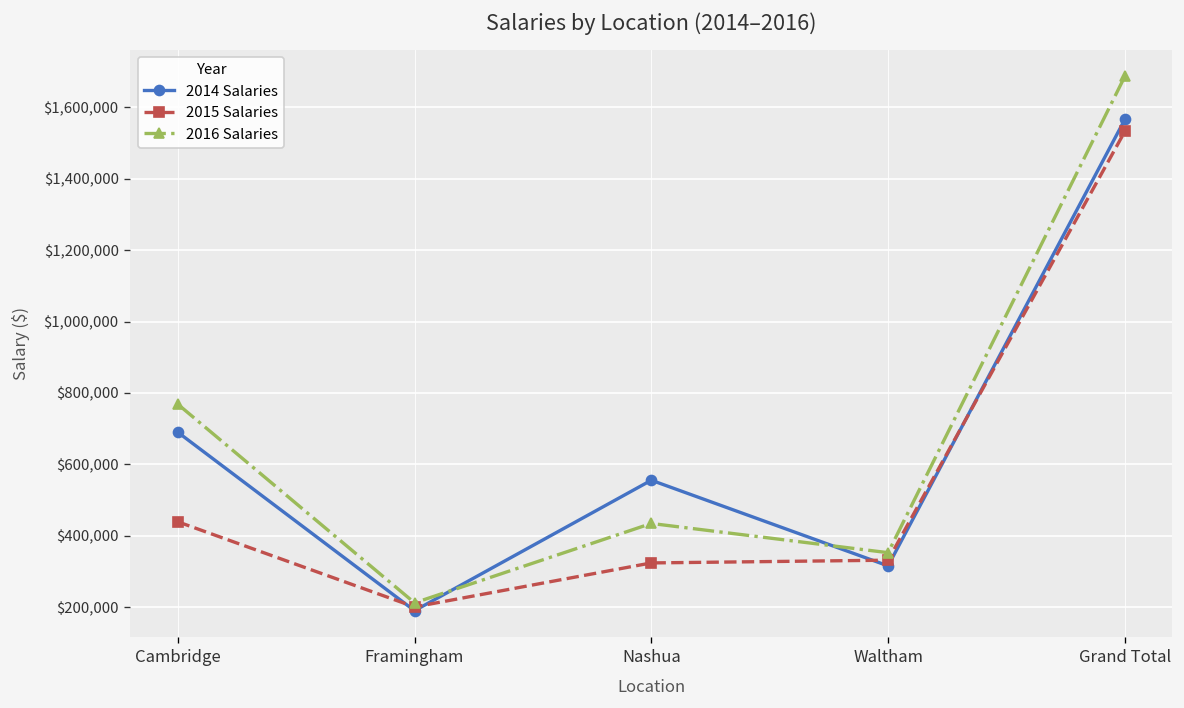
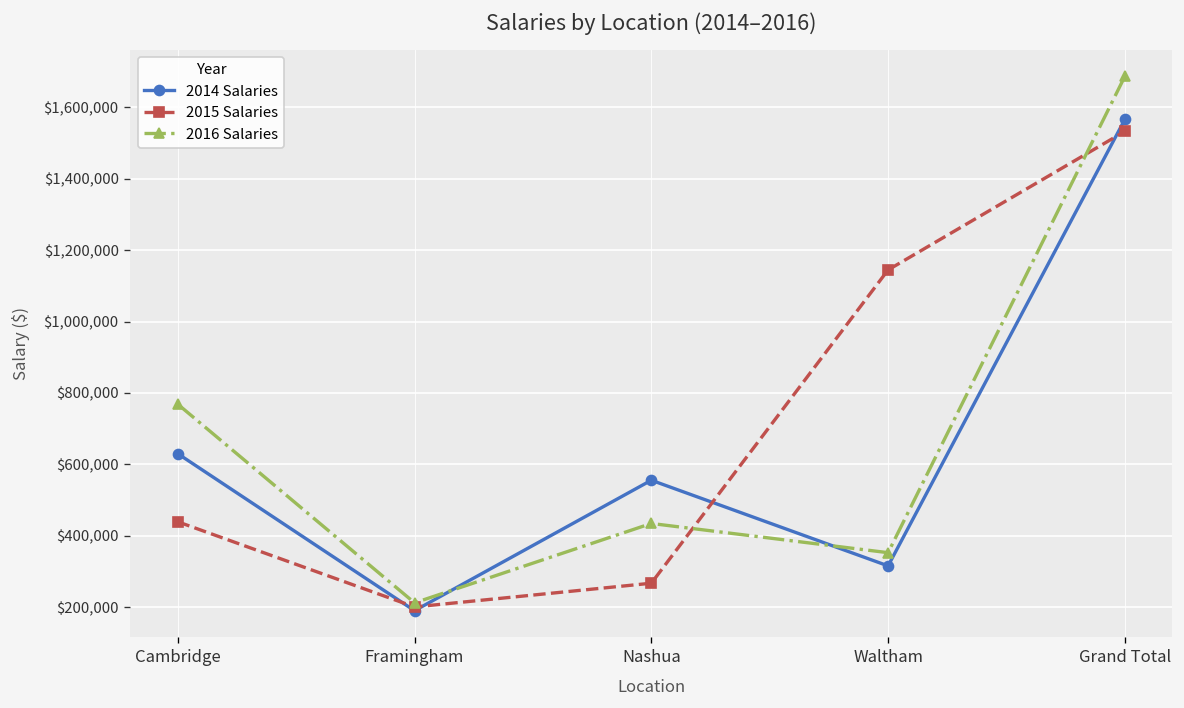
  {
    "2014 Salaries": {
-     "Cambridge": "$690,000",
+     "Cambridge": "$630,000",
      "Framingham": "$190,000",
      "Nashua": "$560,000",
      "Waltham": "$320,000",
      "Grand Total": "$1,570,000"
    },
    "2015 Salaries": {
      "Cambridge": "$440,000",
      "Framingham": "$200,000",
-     "Nashua": "$320,000",
-     "Waltham": "$330,000",
+     "Nashua": "$270,000",
+     "Waltham": "$1,140,000",
      "Grand Total": "$1,530,000"
    },
    "2016 Salaries": {
      "Cambridge": "$770,000",
      "Framingham": "$210,000",
      "Nashua": "$430,000",
      "Waltham": "$350,000",
      "Grand Total": "$1,690,000"
    }
  }
